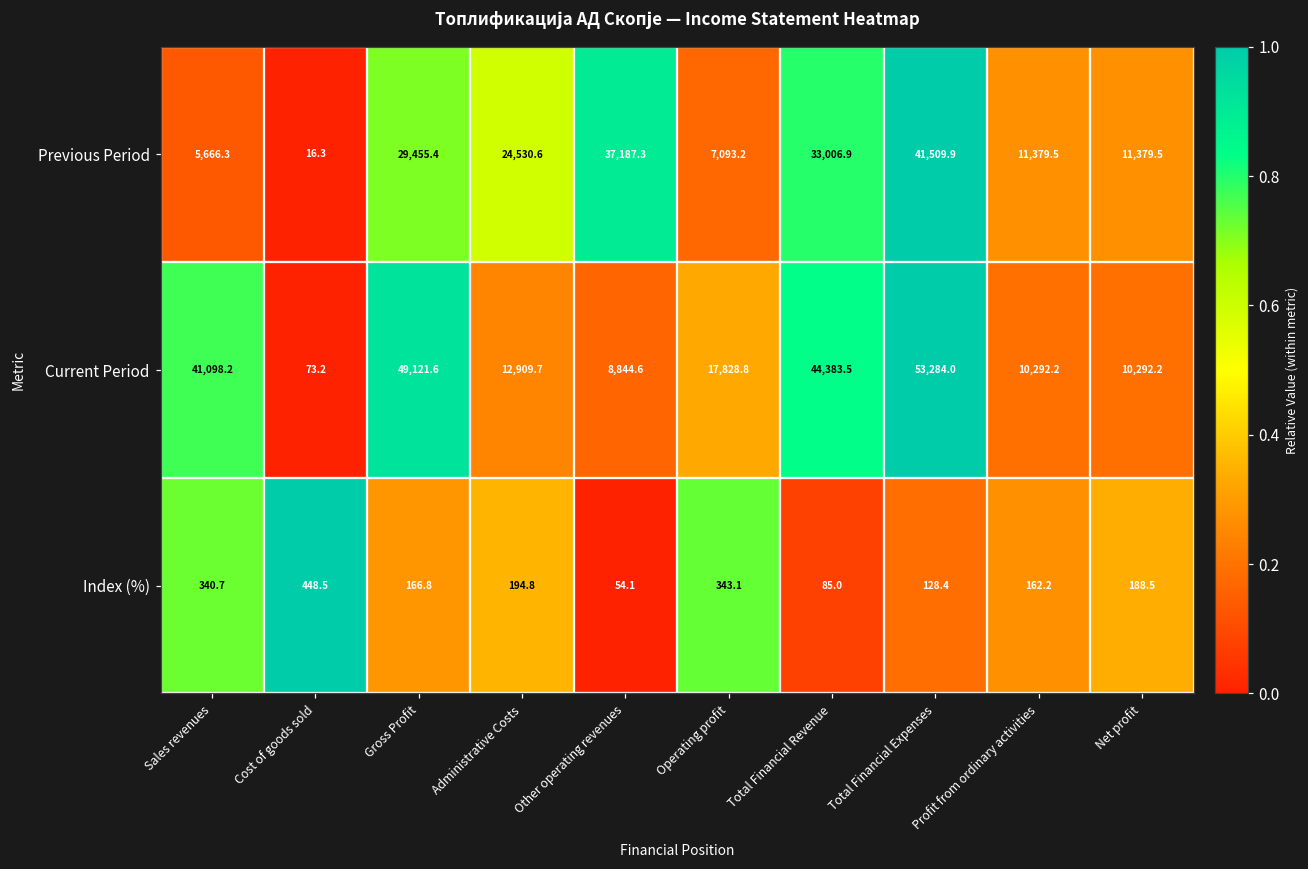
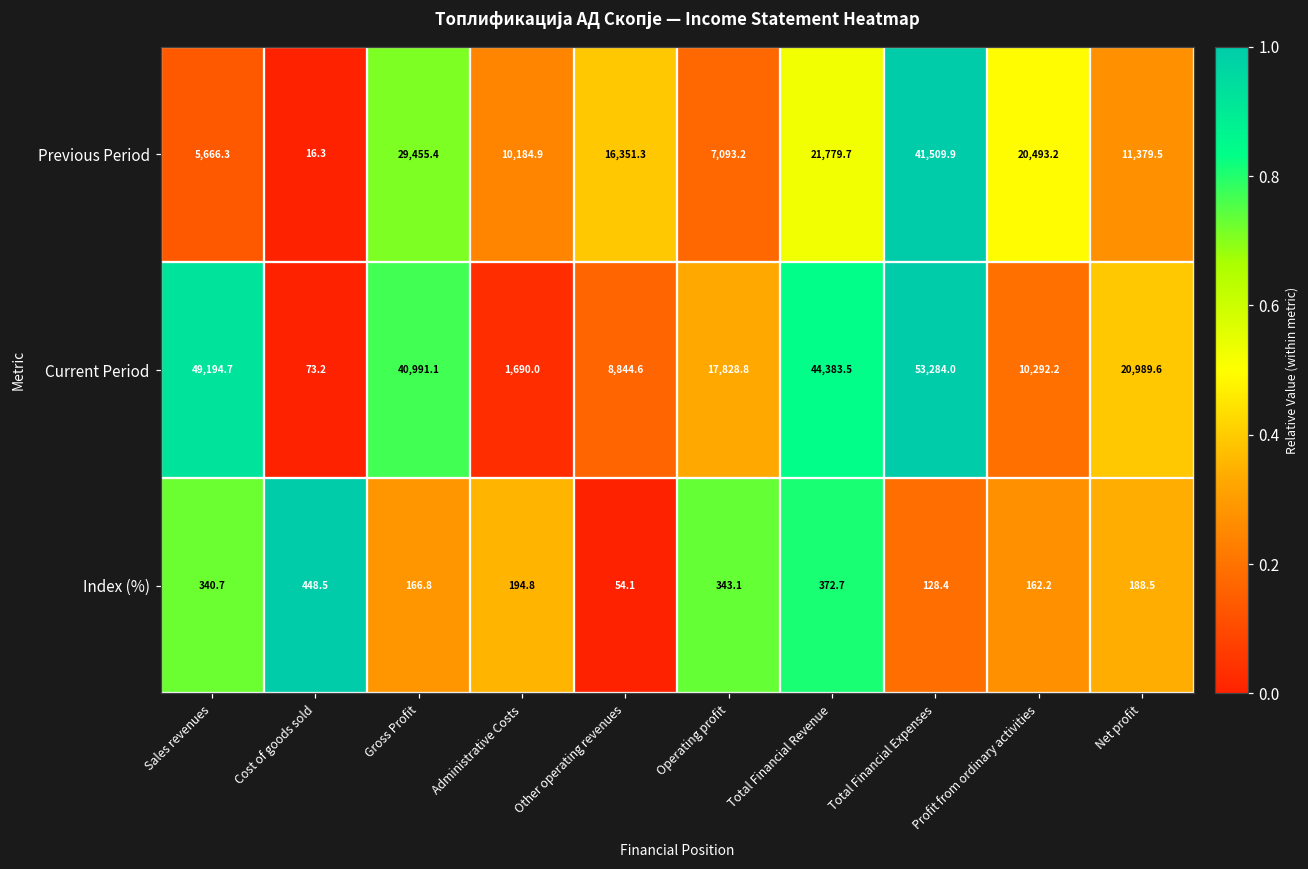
  {
    "Previous Period": {
      "Sales revenues": "5,666.3",
      "Cost of goods sold": "16.3",
      "Gross Profit": "29,455.4",
-     "Administrative Costs": "24,530.6",
-     "Other operating revenues": "37,187.3",
+     "Administrative Costs": "10,184.9",
+     "Other operating revenues": "16,351.3",
      "Operating profit": "7,093.2",
-     "Total Financial Revenue": "33,006.9",
+     "Total Financial Revenue": "21,779.7",
      "Total Financial Expenses": "41,509.9",
-     "Profit from ordinary activities": "11,379.5",
+     "Profit from ordinary activities": "20,493.2",
      "Net profit": "11,379.5"
    },
    "Current Period": {
-     "Sales revenues": "41,098.2",
+     "Sales revenues": "49,194.7",
      "Cost of goods sold": "73.2",
-     "Gross Profit": "49,121.6",
-     "Administrative Costs": "12,909.7",
+     "Gross Profit": "40,991.1",
+     "Administrative Costs": "1,690.0",
      "Other operating revenues": "8,844.6",
      "Operating profit": "17,828.8",
      "Total Financial Revenue": "44,383.5",
      "Total Financial Expenses": "53,284.0",
      "Profit from ordinary activities": "10,292.2",
-     "Net profit": "10,292.2"
+     "Net profit": "20,989.6"
    },
    "Index (%)": {
      "Sales revenues": "340.7",
      "Cost of goods sold": "448.5",
      "Gross Profit": "166.8",
      "Administrative Costs": "194.8",
      "Other operating revenues": "54.1",
      "Operating profit": "343.1",
-     "Total Financial Revenue": "85.0",
+     "Total Financial Revenue": "372.7",
      "Total Financial Expenses": "128.4",
      "Profit from ordinary activities": "162.2",
      "Net profit": "188.5"
    }
  }
